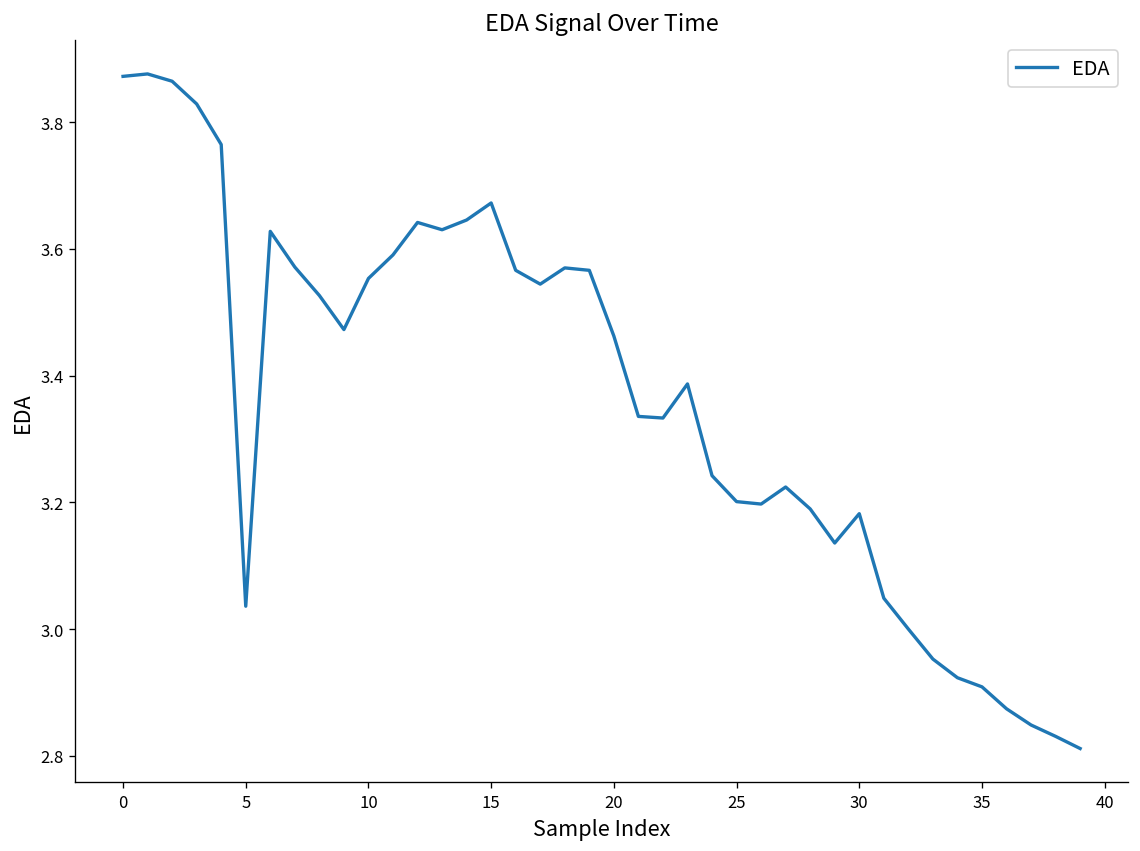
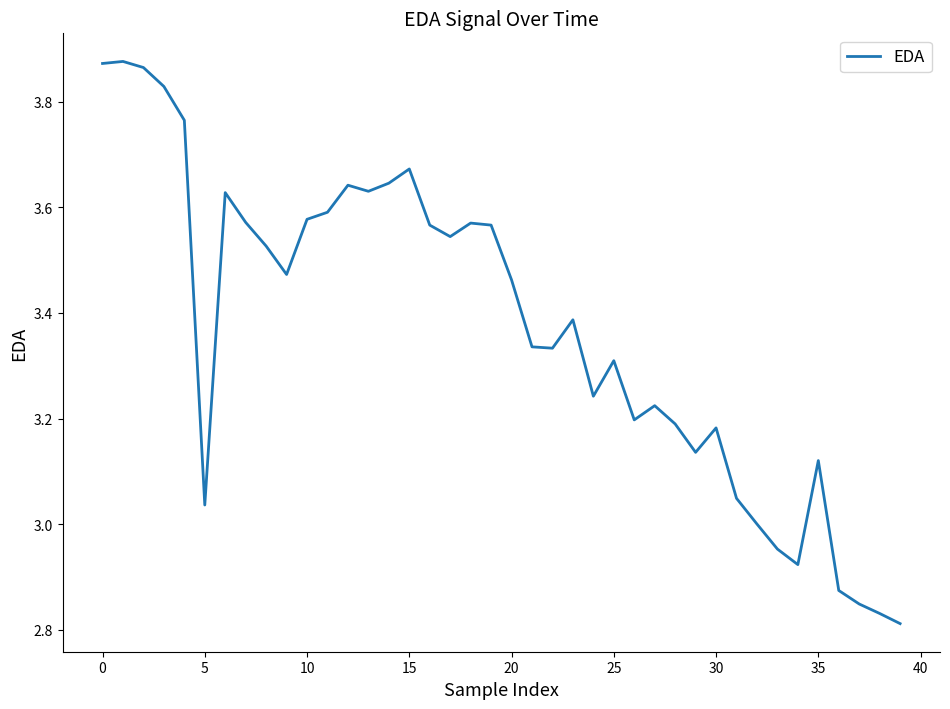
  {
    "0": 3.87,
    "5": 3.04,
-   "10": 3.55,
+   "10": 3.58,
    "15": 3.67,
    "20": 3.46,
-   "25": 3.20,
+   "25": 3.31,
    "30": 3.18,
-   "35": 2.91
+   "35": 3.12
  }
